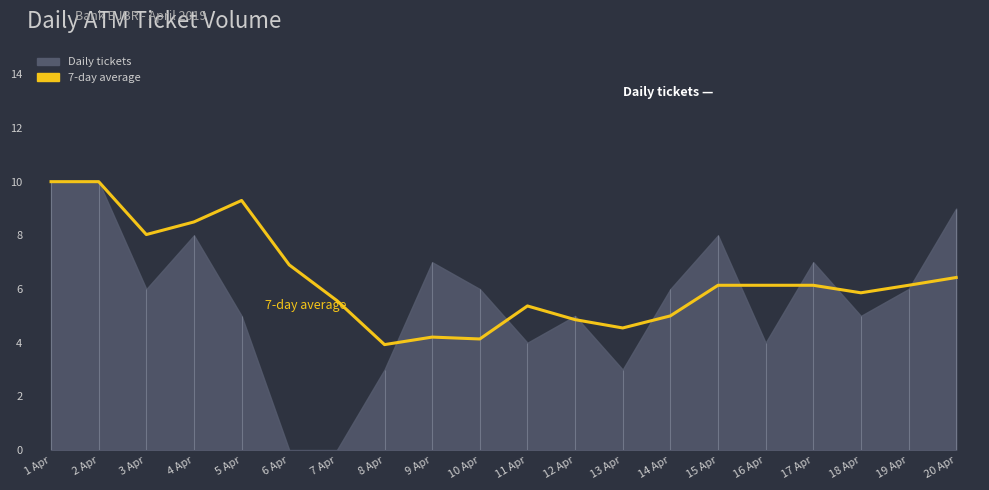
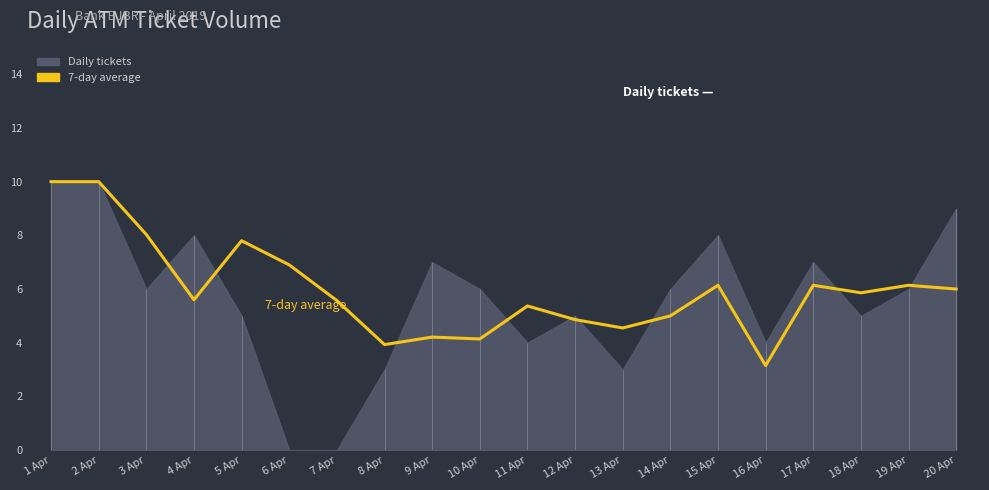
  {
    "7-day average": {
      "3 Apr": 8.0,
-     "4 Apr": 8.5,
-     "5 Apr": 9.3,
+     "4 Apr": 5.6,
+     "5 Apr": 7.8,
      "6 Apr": 6.9,
      "8 Apr": 3.9,
      "9 Apr": 4.2,
      "10 Apr": 4.1,
      "11 Apr": 5.4,
      "12 Apr": 4.9,
      "13 Apr": 4.6,
      "14 Apr": 5.0,
      "15 Apr": 6.1,
-     "16 Apr": 6.1,
+     "16 Apr": 3.2,
      "17 Apr": 6.1,
      "18 Apr": 5.9,
      "19 Apr": 6.1,
-     "20 Apr": 6.4
+     "20 Apr": 6.0
    },
    "Daily tickets": {
      "3 Apr": 6.0,
      "4 Apr": 8.0,
      "5 Apr": 5.0,
      "6 Apr": 0.0,
      "7 Apr": 0.0,
      "8 Apr": 3.0,
      "9 Apr": 7.0,
      "10 Apr": 6.0,
      "11 Apr": 4.0,
      "12 Apr": 5.0,
      "13 Apr": 3.0,
      "14 Apr": 6.0,
      "15 Apr": 8.0,
      "16 Apr": 4.0,
      "17 Apr": 7.0,
      "18 Apr": 5.0,
      "19 Apr": 6.0,
      "20 Apr": 9.0
    }
  }
